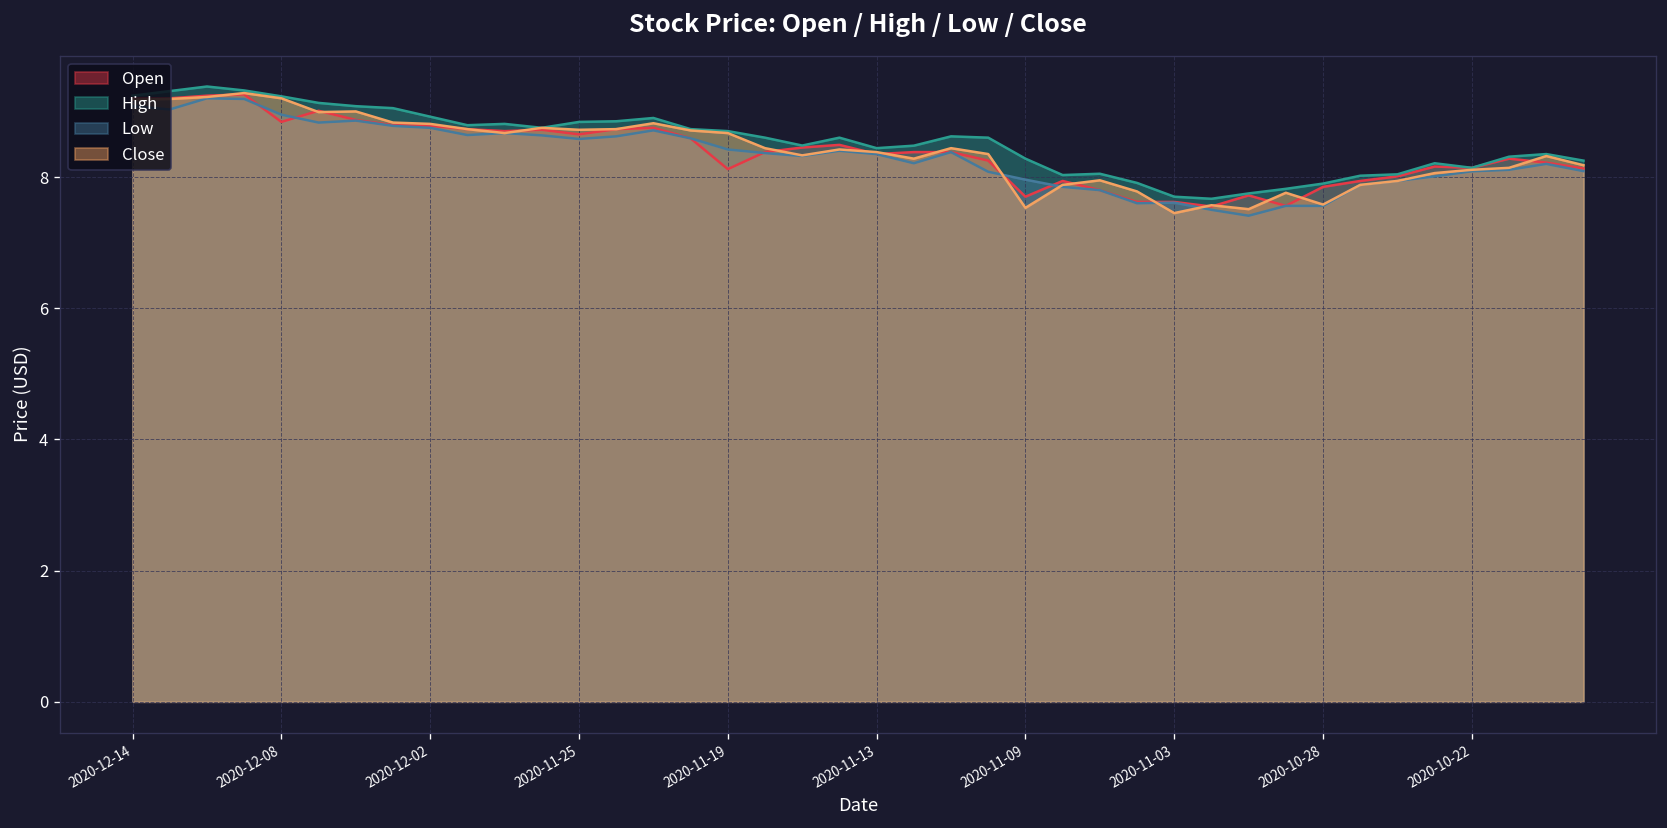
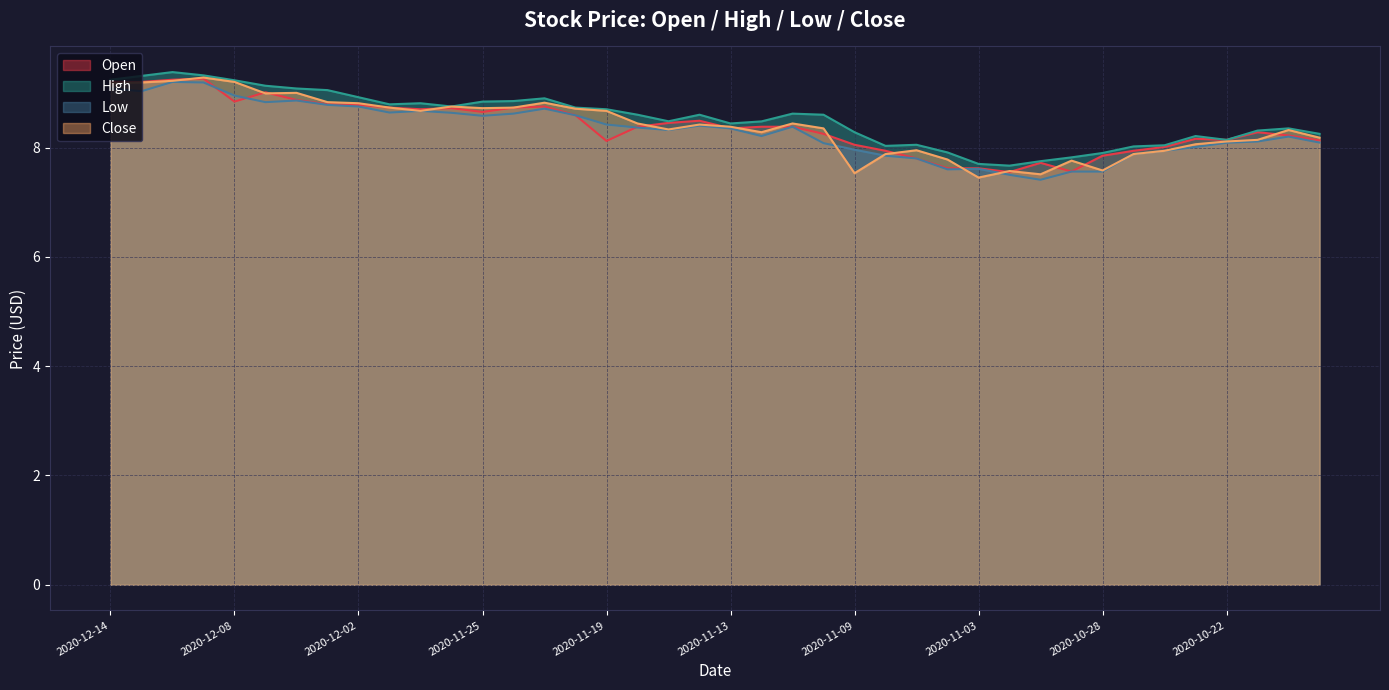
  {
    "Open": {
      "2020-12-08": 8.8,
      "2020-11-25": 8.7,
      "2020-11-19": 8.1,
-     "2020-11-09": 7.7,
+     "2020-11-09": 8.1,
      "2020-10-28": 7.9
    },
    "Close": {
      "2020-11-25": 8.7,
      "2020-11-09": 7.5,
      "2020-11-03": 7.5
    }
  }
